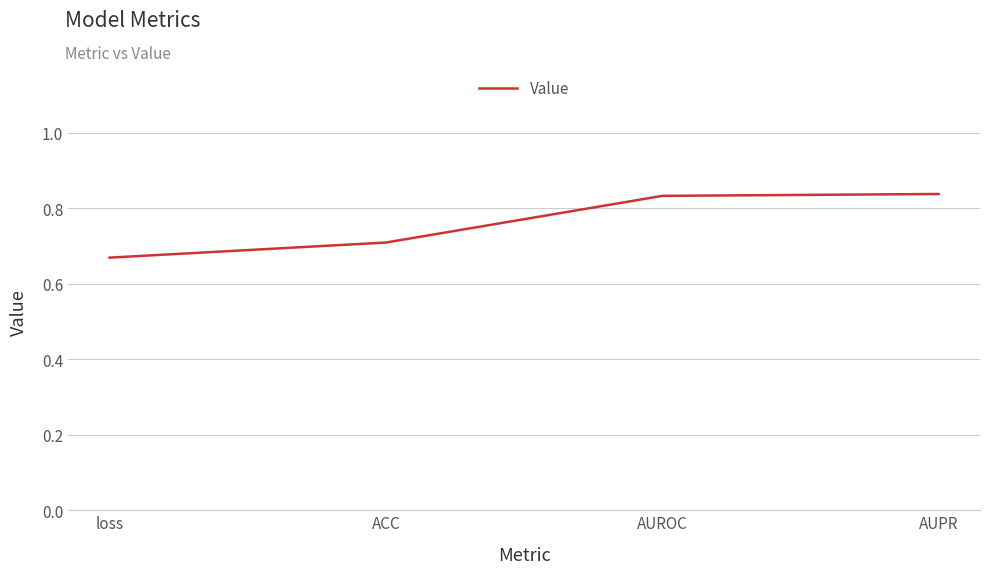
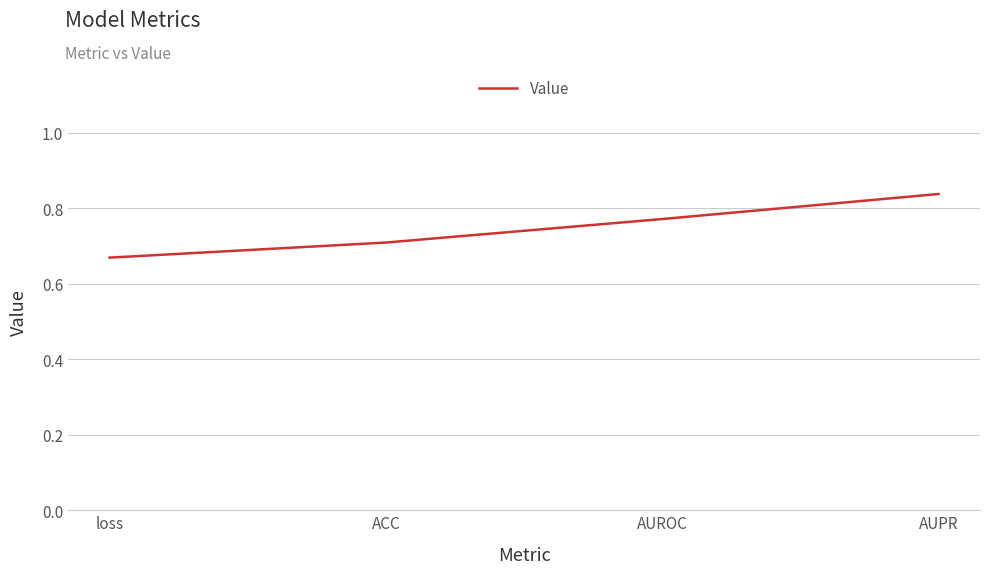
  {
    "loss": 0.67,
    "ACC": 0.71,
-   "AUROC": 0.83,
+   "AUROC": 0.77,
    "AUPR": 0.84
  }
